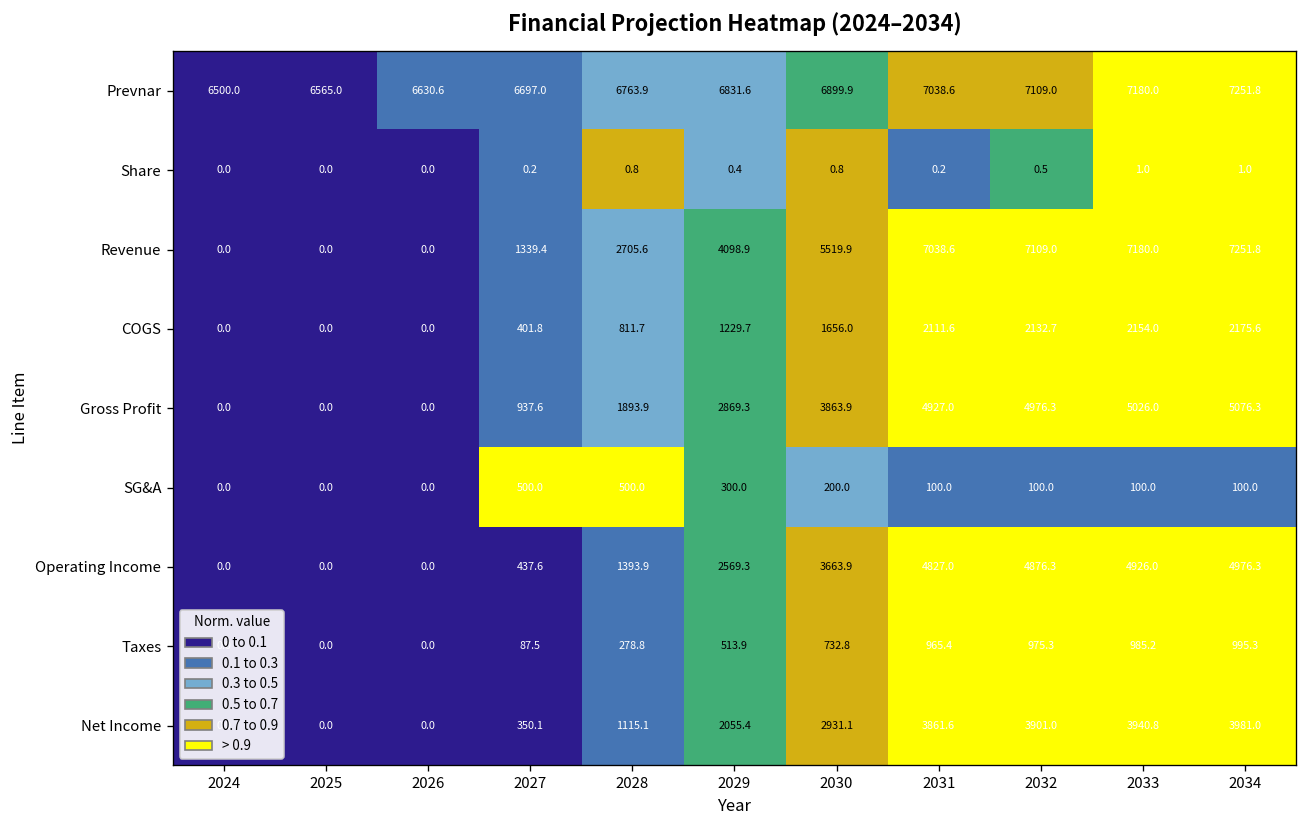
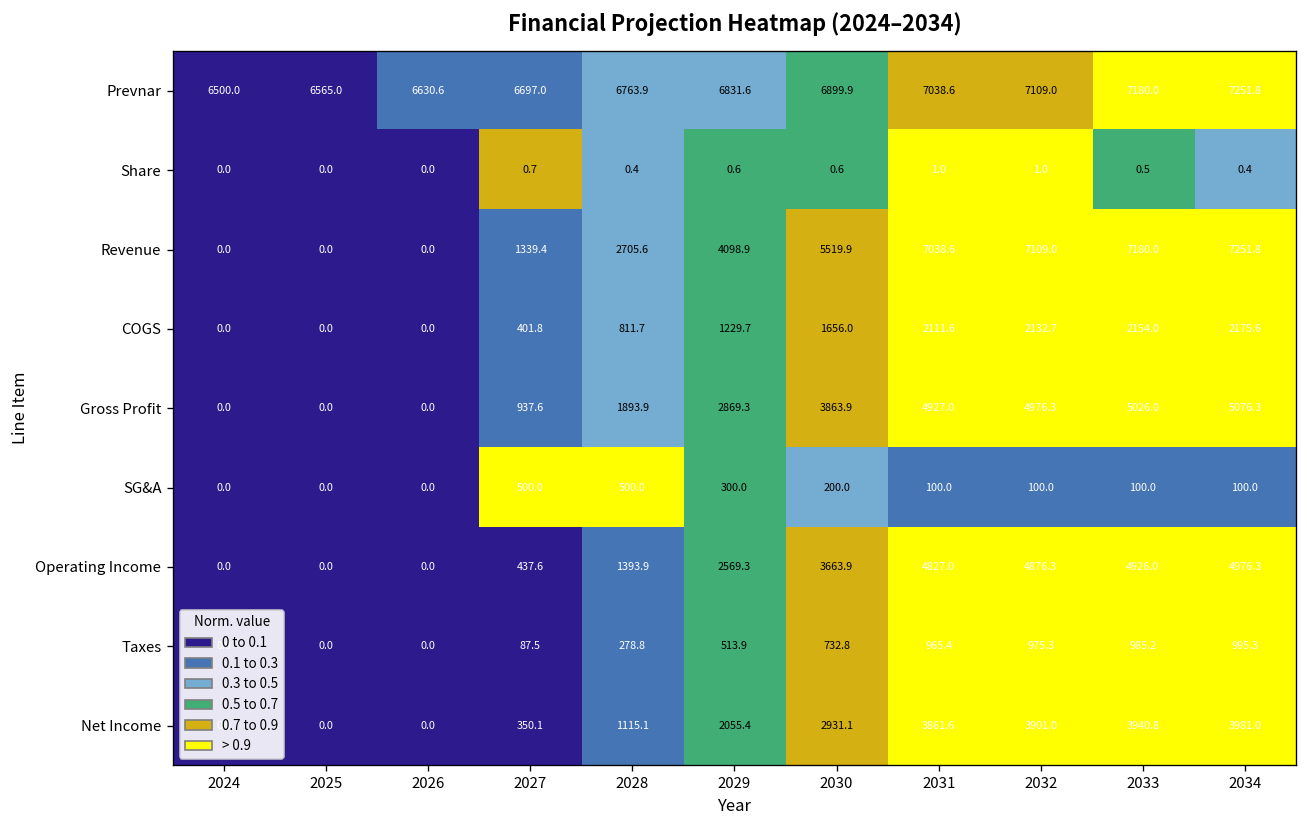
  {
    "Prevnar": {
      "2024": 6500.0,
      "2025": 6565.0,
      "2026": 6630.6,
      "2027": 6697.0,
      "2028": 6763.9,
      "2029": 6831.6,
      "2030": 6899.9,
      "2031": 7038.6,
      "2032": 7109.0,
      "2033": 7180.0,
      "2034": 7251.8
    },
    "Share": {
      "2024": 0.0,
      "2025": 0.0,
      "2026": 0.0,
-     "2027": 0.2,
-     "2028": 0.8,
-     "2029": 0.4,
-     "2030": 0.8,
-     "2031": 0.2,
-     "2032": 0.5,
-     "2033": 1.0,
-     "2034": 1.0
+     "2027": 0.7,
+     "2028": 0.4,
+     "2029": 0.6,
+     "2030": 0.6,
+     "2031": 1.0,
+     "2032": 1.0,
+     "2033": 0.5,
+     "2034": 0.4
    },
    "Revenue": {
      "2024": 0.0,
      "2025": 0.0,
      "2026": 0.0,
      "2027": 1339.4,
      "2028": 2705.6,
      "2029": 4098.9,
      "2030": 5519.9,
      "2031": 7038.6,
      "2032": 7109.0,
      "2033": 7180.0,
      "2034": 7251.8
    },
    "COGS": {
      "2024": 0.0,
      "2025": 0.0,
      "2026": 0.0,
      "2027": 401.8,
      "2028": 811.7,
      "2029": 1229.7,
      "2030": 1656.0,
      "2031": 2111.6,
      "2032": 2132.7,
      "2033": 2154.0,
      "2034": 2175.6
    },
    "Gross Profit": {
      "2024": 0.0,
      "2025": 0.0,
      "2026": 0.0,
      "2027": 937.6,
      "2028": 1893.9,
      "2029": 2869.3,
      "2030": 3863.9,
      "2031": 4927.0,
      "2032": 4976.3,
      "2033": 5026.0,
      "2034": 5076.3
    },
    "SG&A": {
      "2024": 0.0,
      "2025": 0.0,
      "2026": 0.0,
      "2027": 500.0,
      "2028": 500.0,
      "2029": 300.0,
      "2030": 200.0,
      "2031": 100.0,
      "2032": 100.0,
      "2033": 100.0,
      "2034": 100.0
    },
    "Operating Income": {
      "2024": 0.0,
      "2025": 0.0,
      "2026": 0.0,
      "2027": 437.6,
      "2028": 1393.9,
      "2029": 2569.3,
      "2030": 3663.9,
      "2031": 4827.0,
      "2032": 4876.3,
      "2033": 4926.0,
      "2034": 4976.3
    },
    "Taxes": {
      "2025": 0.0,
      "2026": 0.0,
      "2027": 87.5,
      "2028": 278.8,
      "2029": 513.9,
      "2030": 732.8,
      "2031": 965.4,
      "2032": 975.3,
      "2033": 985.2,
      "2034": 995.3
    },
    "Net Income": {
      "2025": 0.0,
      "2026": 0.0,
      "2027": 350.1,
      "2028": 1115.1,
      "2029": 2055.4,
      "2030": 2931.1,
      "2031": 3861.6,
      "2032": 3901.0,
      "2033": 3940.8,
      "2034": 3981.0
    }
  }
